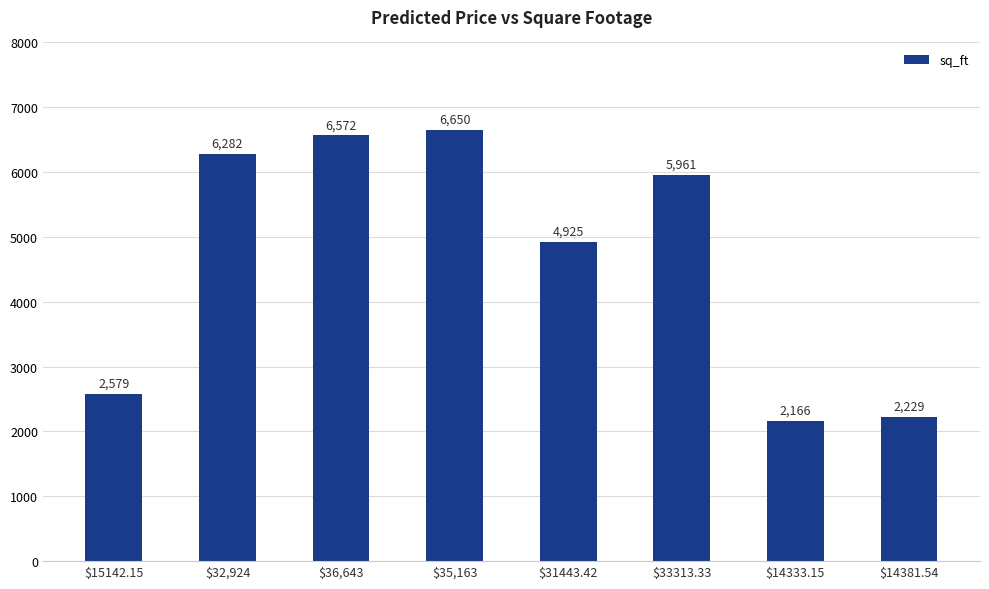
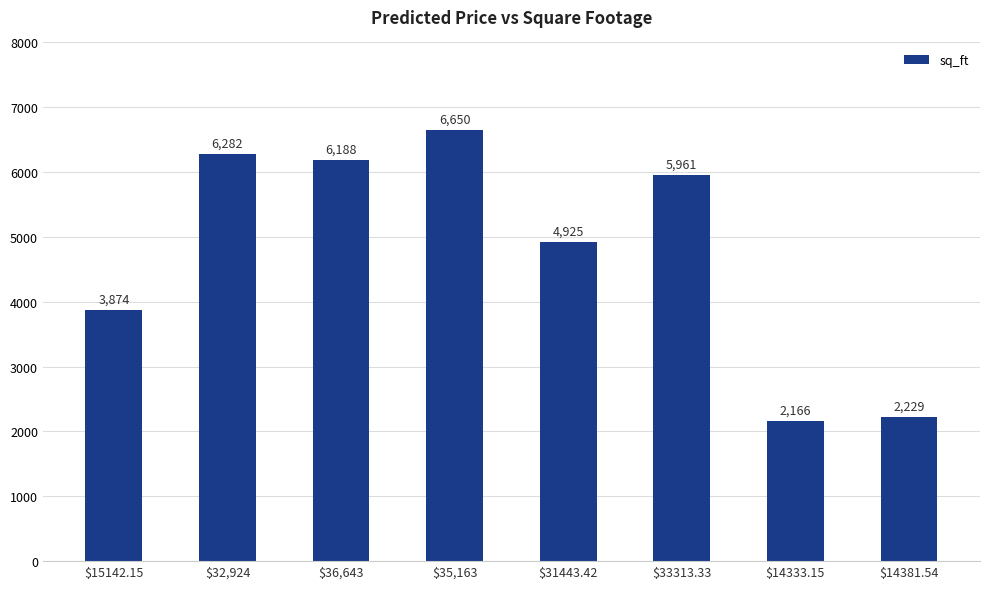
  {
-   "$15142.15": "2,579",
+   "$15142.15": "3,874",
    "$32,924": "6,282",
-   "$36,643": "6,572",
+   "$36,643": "6,188",
    "$35,163": "6,650",
    "$31443.42": "4,925",
    "$33313.33": "5,961",
    "$14333.15": "2,166",
    "$14381.54": "2,229"
  }
